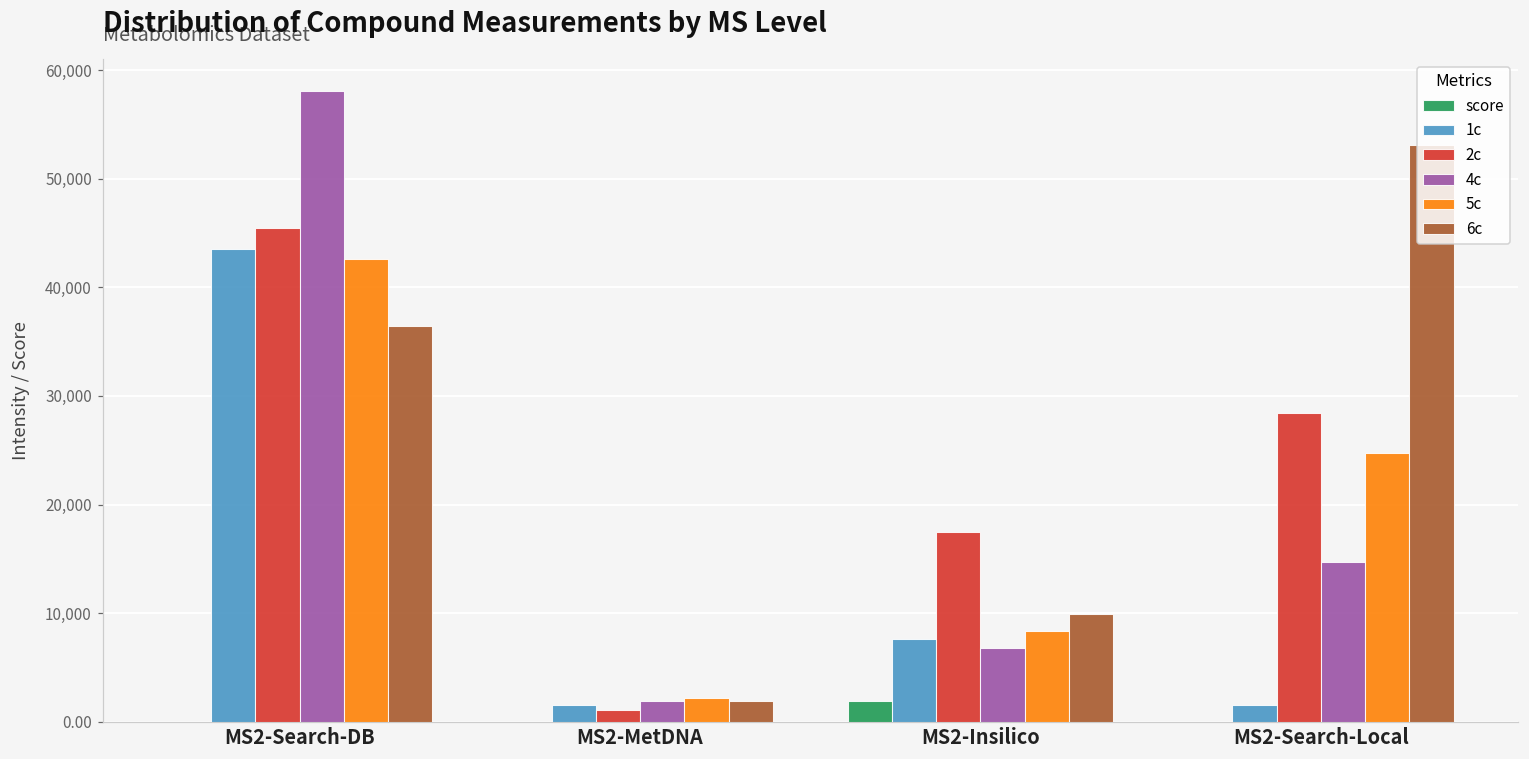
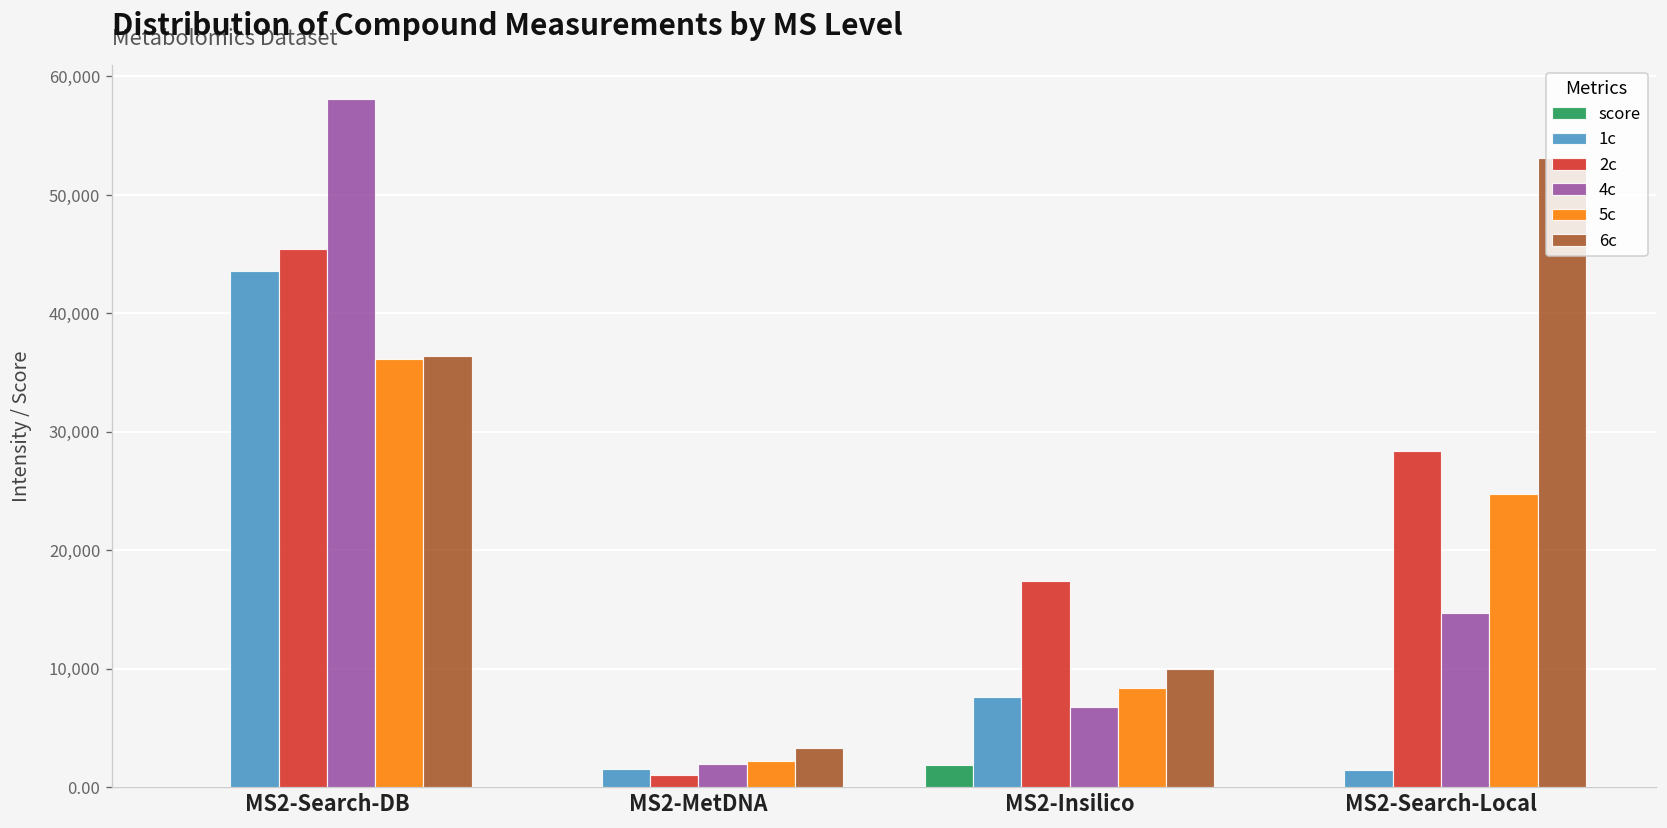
  {
    "score": {
      "MS2-Insilico": "2,000"
    },
    "1c": {
      "MS2-Search-DB": "44,000",
      "MS2-MetDNA": "2,000",
      "MS2-Insilico": "8,000",
      "MS2-Search-Local": "2,000"
    },
    "2c": {
      "MS2-Search-DB": "45,000",
      "MS2-MetDNA": "1,000",
      "MS2-Insilico": "17,000",
      "MS2-Search-Local": "28,000"
    },
    "4c": {
      "MS2-Search-DB": "58,000",
      "MS2-MetDNA": "2,000",
      "MS2-Insilico": "7,000",
      "MS2-Search-Local": "15,000"
    },
    "5c": {
-     "MS2-Search-DB": "43,000",
+     "MS2-Search-DB": "36,000",
      "MS2-MetDNA": "2,000",
      "MS2-Insilico": "8,000",
      "MS2-Search-Local": "25,000"
    },
    "6c": {
      "MS2-Search-DB": "36,000",
-     "MS2-MetDNA": "2,000",
+     "MS2-MetDNA": "3,000",
      "MS2-Insilico": "10,000"
    }
  }
